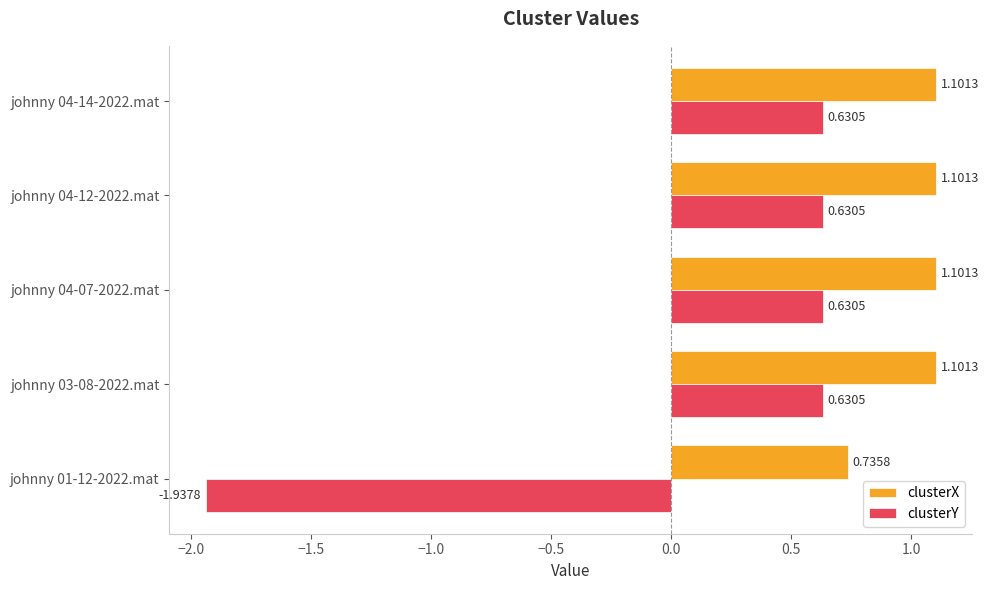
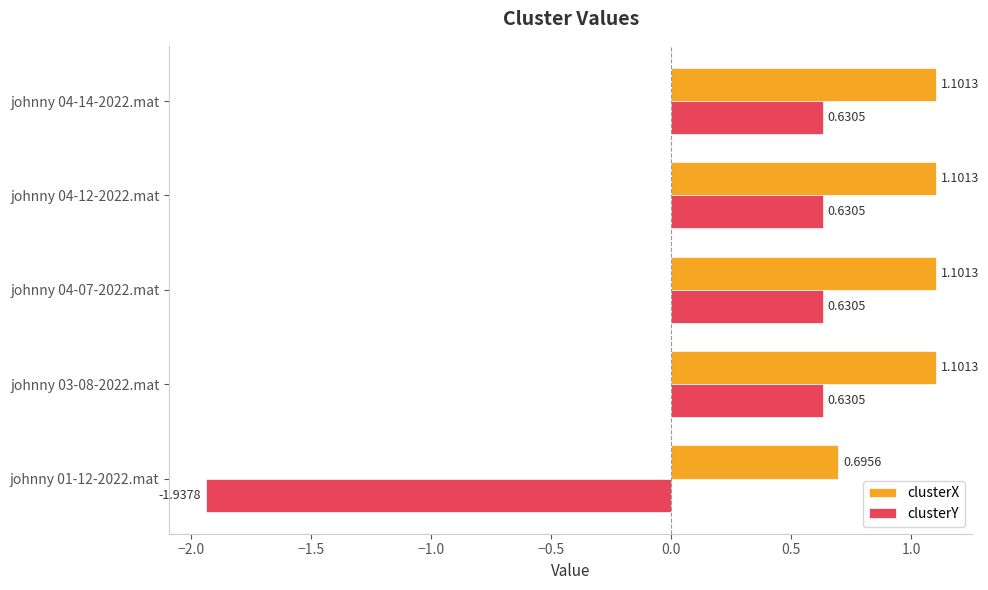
  {
    "clusterX": {
      "johnny 04-14-2022.mat": 1.1013,
      "johnny 04-12-2022.mat": 1.1013,
      "johnny 04-07-2022.mat": 1.1013,
      "johnny 03-08-2022.mat": 1.1013,
-     "johnny 01-12-2022.mat": 0.7358
+     "johnny 01-12-2022.mat": 0.6956
    },
    "clusterY": {
      "johnny 04-14-2022.mat": 0.6305,
      "johnny 04-12-2022.mat": 0.6305,
      "johnny 04-07-2022.mat": 0.6305,
      "johnny 03-08-2022.mat": 0.6305,
      "johnny 01-12-2022.mat": -1.9378
    }
  }
